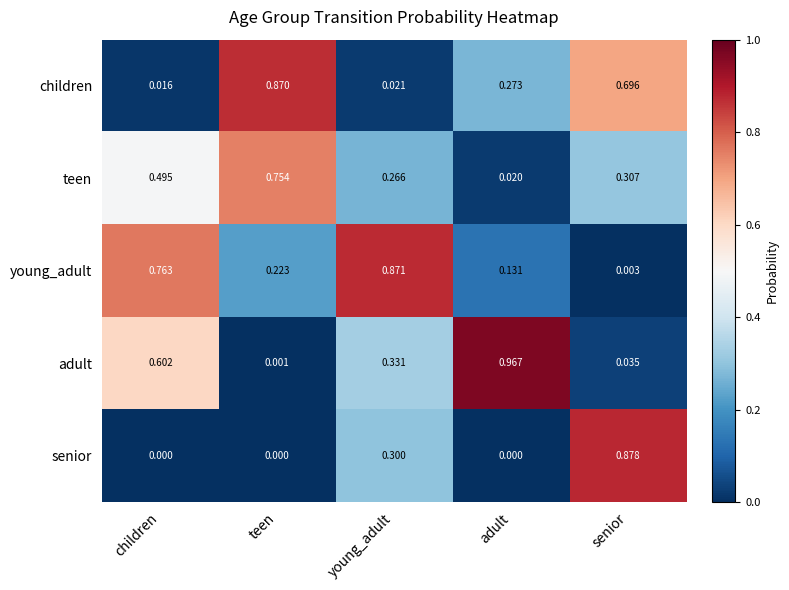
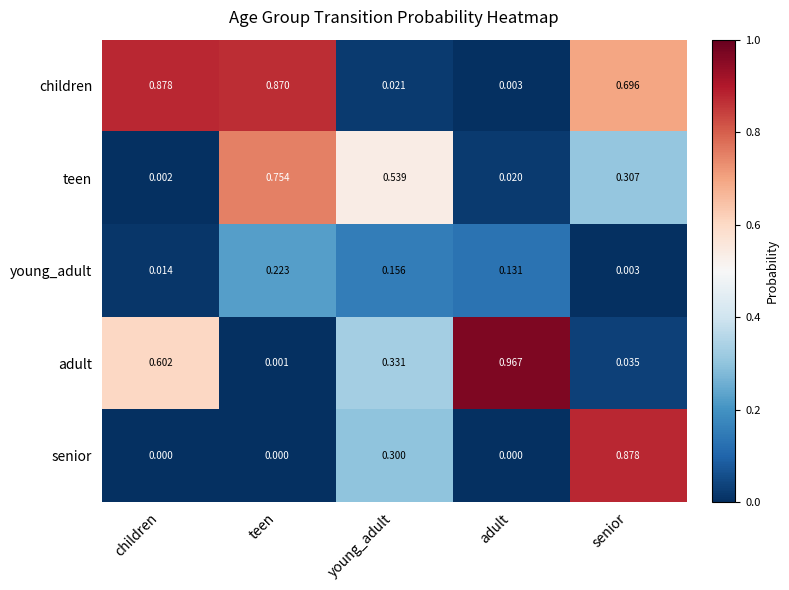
  {
    "children": {
-     "children": 0.016,
+     "children": 0.878,
      "teen": 0.870,
      "young_adult": 0.021,
-     "adult": 0.273,
+     "adult": 0.003,
      "senior": 0.696
    },
    "teen": {
-     "children": 0.495,
+     "children": 0.002,
      "teen": 0.754,
-     "young_adult": 0.266,
+     "young_adult": 0.539,
      "adult": 0.020,
      "senior": 0.307
    },
    "young_adult": {
-     "children": 0.763,
+     "children": 0.014,
      "teen": 0.223,
-     "young_adult": 0.871,
+     "young_adult": 0.156,
      "adult": 0.131,
      "senior": 0.003
    },
    "adult": {
      "children": 0.602,
      "teen": 0.001,
      "young_adult": 0.331,
      "adult": 0.967,
      "senior": 0.035
    },
    "senior": {
      "children": 0.000,
      "teen": 0.000,
      "young_adult": 0.300,
      "adult": 0.000,
      "senior": 0.878
    }
  }
